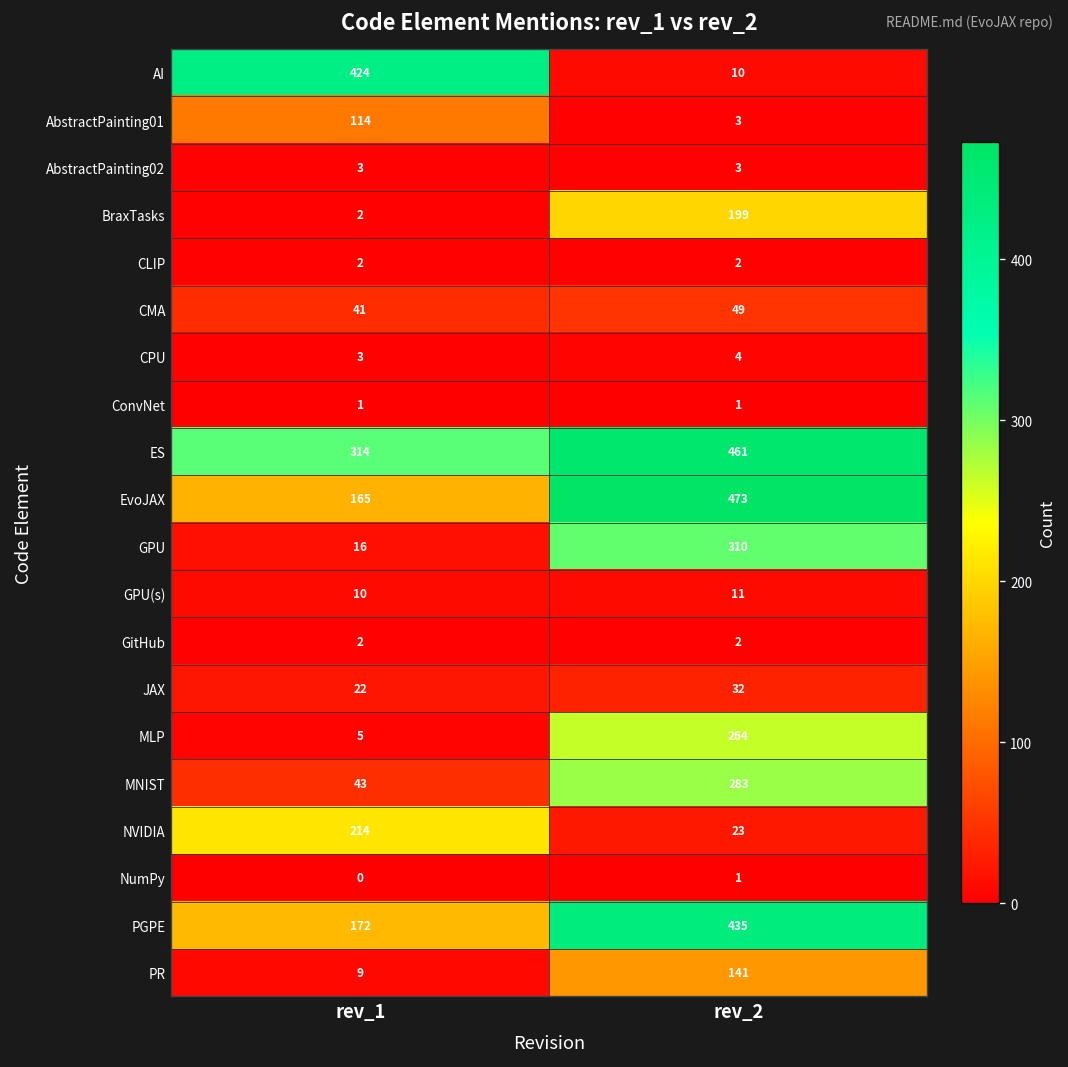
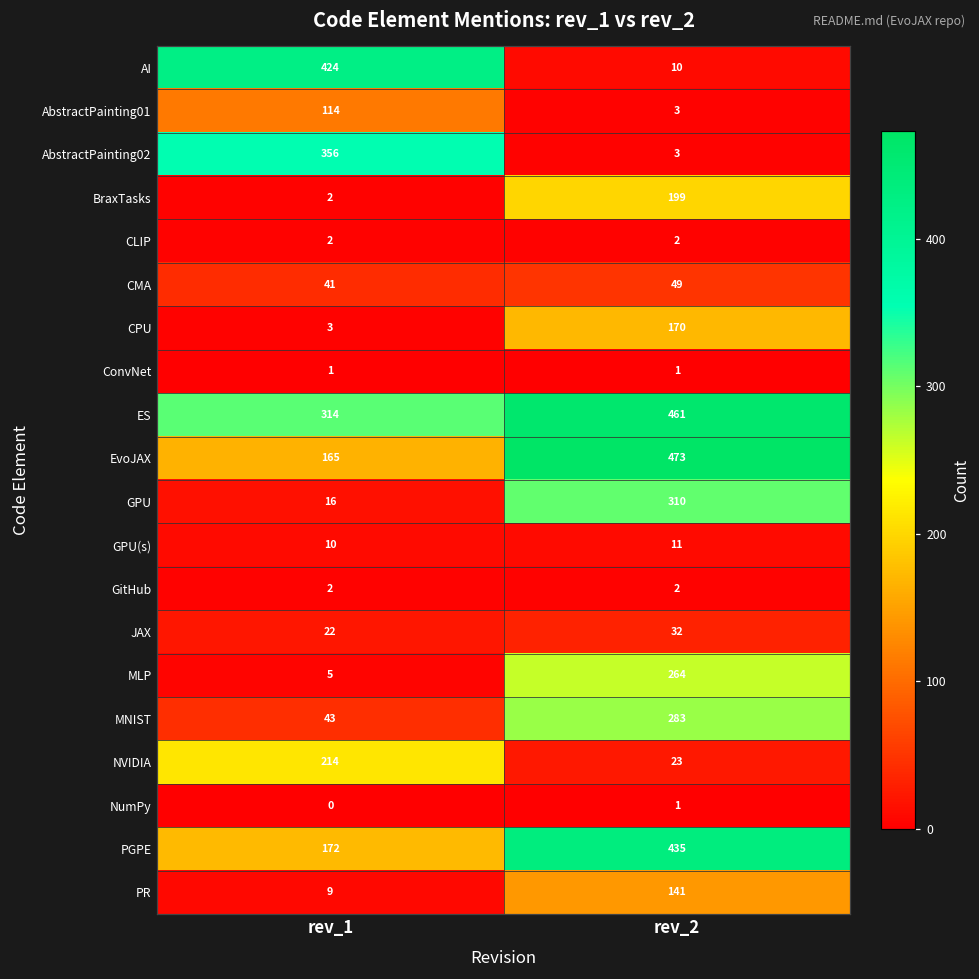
  {
    "AI": {
      "rev_1": 424,
      "rev_2": 10
    },
    "AbstractPainting01": {
      "rev_1": 114,
      "rev_2": 3
    },
    "AbstractPainting02": {
-     "rev_1": 3,
+     "rev_1": 356,
      "rev_2": 3
    },
    "BraxTasks": {
      "rev_1": 2,
      "rev_2": 199
    },
    "CLIP": {
      "rev_1": 2,
      "rev_2": 2
    },
    "CMA": {
      "rev_1": 41,
      "rev_2": 49
    },
    "CPU": {
      "rev_1": 3,
-     "rev_2": 4
+     "rev_2": 170
    },
    "ConvNet": {
      "rev_1": 1,
      "rev_2": 1
    },
    "ES": {
      "rev_1": 314,
      "rev_2": 461
    },
    "EvoJAX": {
      "rev_1": 165,
      "rev_2": 473
    },
    "GPU": {
      "rev_1": 16,
      "rev_2": 310
    },
    "GPU(s)": {
      "rev_1": 10,
      "rev_2": 11
    },
    "GitHub": {
      "rev_1": 2,
      "rev_2": 2
    },
    "JAX": {
      "rev_1": 22,
      "rev_2": 32
    },
    "MLP": {
      "rev_1": 5,
      "rev_2": 264
    },
    "MNIST": {
      "rev_1": 43,
      "rev_2": 283
    },
    "NVIDIA": {
      "rev_1": 214,
      "rev_2": 23
    },
    "NumPy": {
      "rev_1": 0,
      "rev_2": 1
    },
    "PGPE": {
      "rev_1": 172,
      "rev_2": 435
    },
    "PR": {
      "rev_1": 9,
      "rev_2": 141
    }
  }
